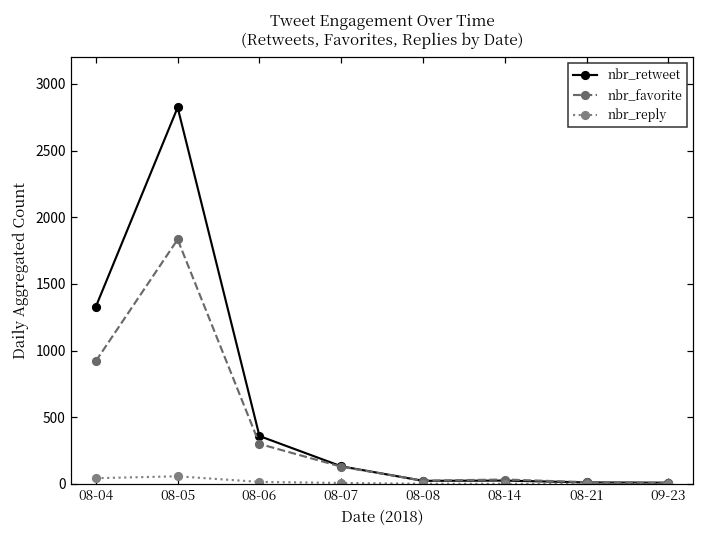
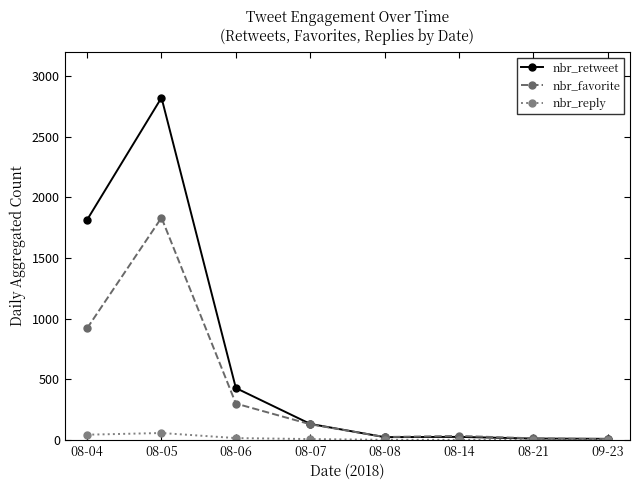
  {
    "nbr_retweet": {
-     "08-04": 1330,
+     "08-04": 1820,
      "08-05": 2820,
-     "08-06": 360
+     "08-06": 430
    }
  }
